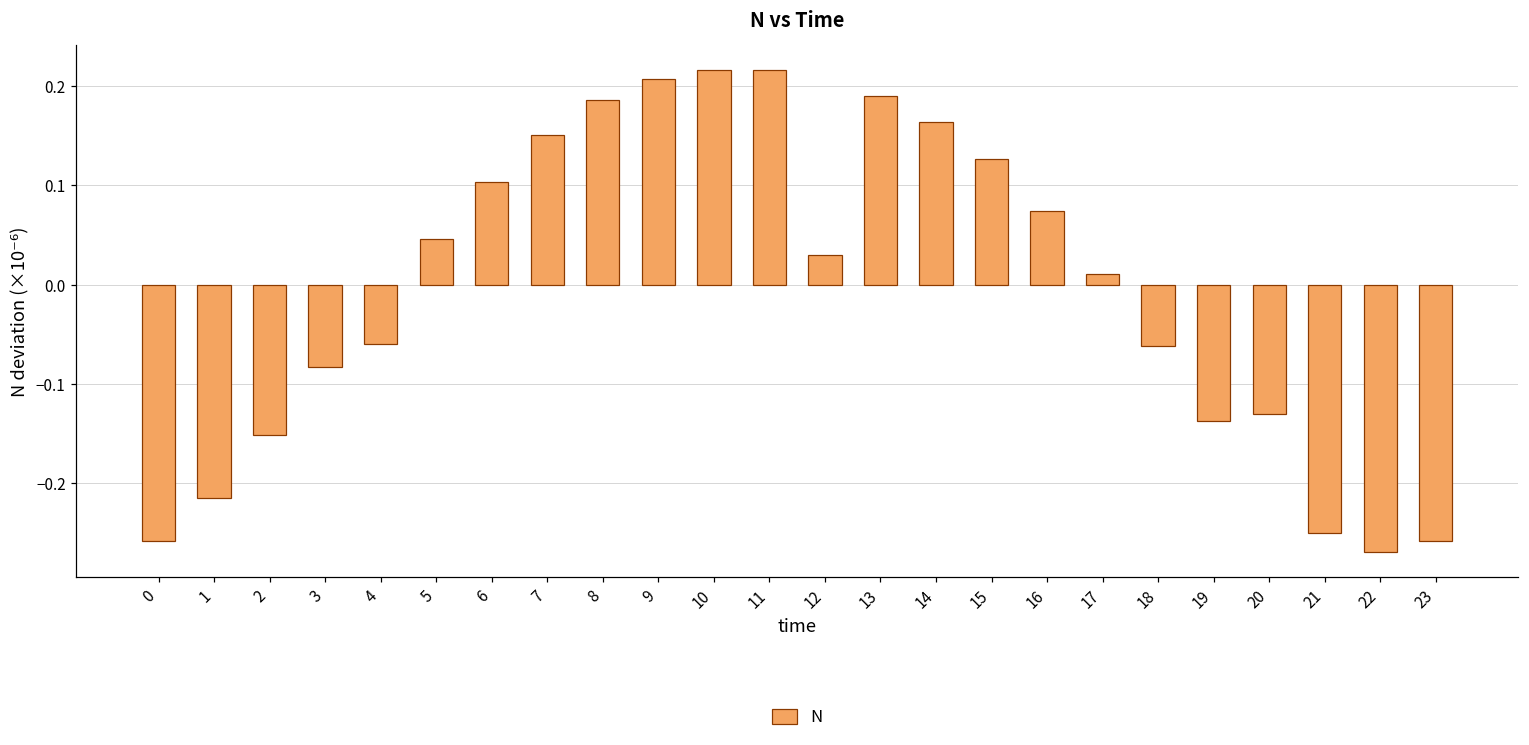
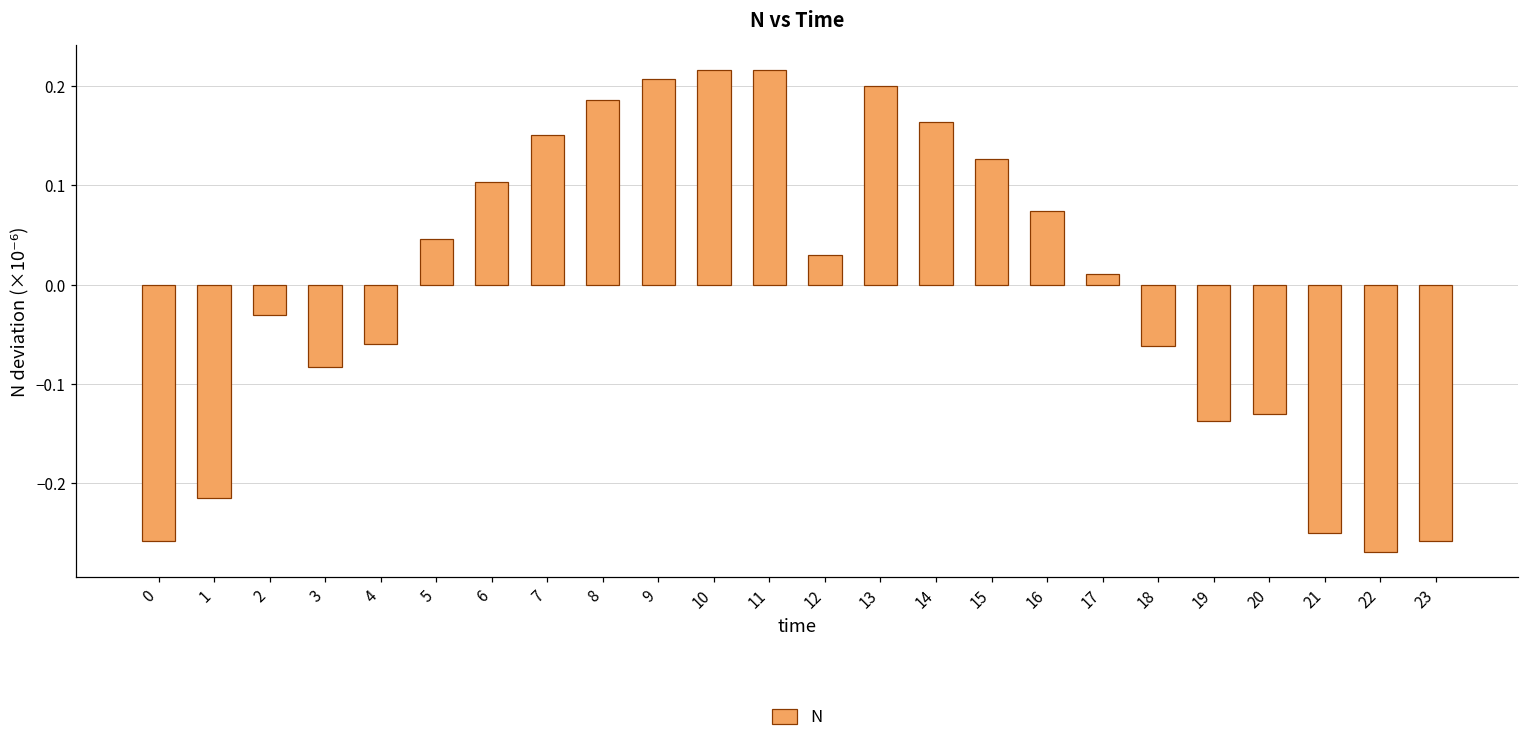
  {
    "0": -0.26,
    "1": -0.21,
-   "2": -0.15,
+   "2": -0.03,
    "3": -0.08,
    "4": -0.06,
    "5": 0.05,
    "6": 0.10,
    "7": 0.15,
    "8": 0.19,
    "9": 0.21,
    "10": 0.22,
    "11": 0.22,
    "12": 0.03,
-   "13": 0.19,
+   "13": 0.20,
    "14": 0.16,
    "15": 0.13,
    "16": 0.07,
    "17": 0.01,
    "18": -0.06,
    "19": -0.14,
    "20": -0.13,
    "21": -0.25,
    "22": -0.27,
    "23": -0.26
  }
